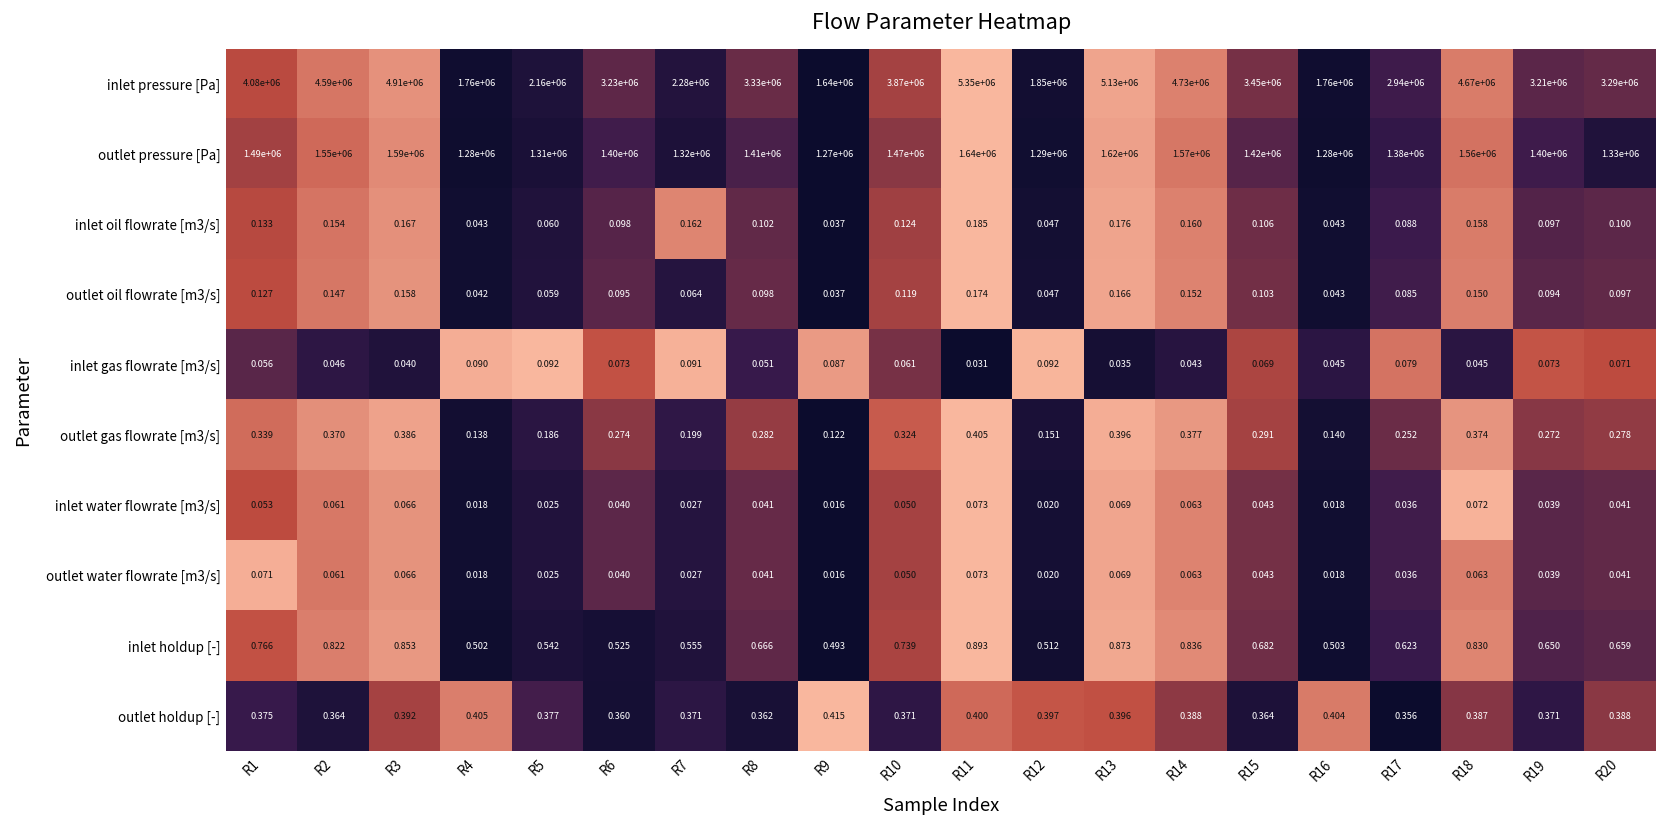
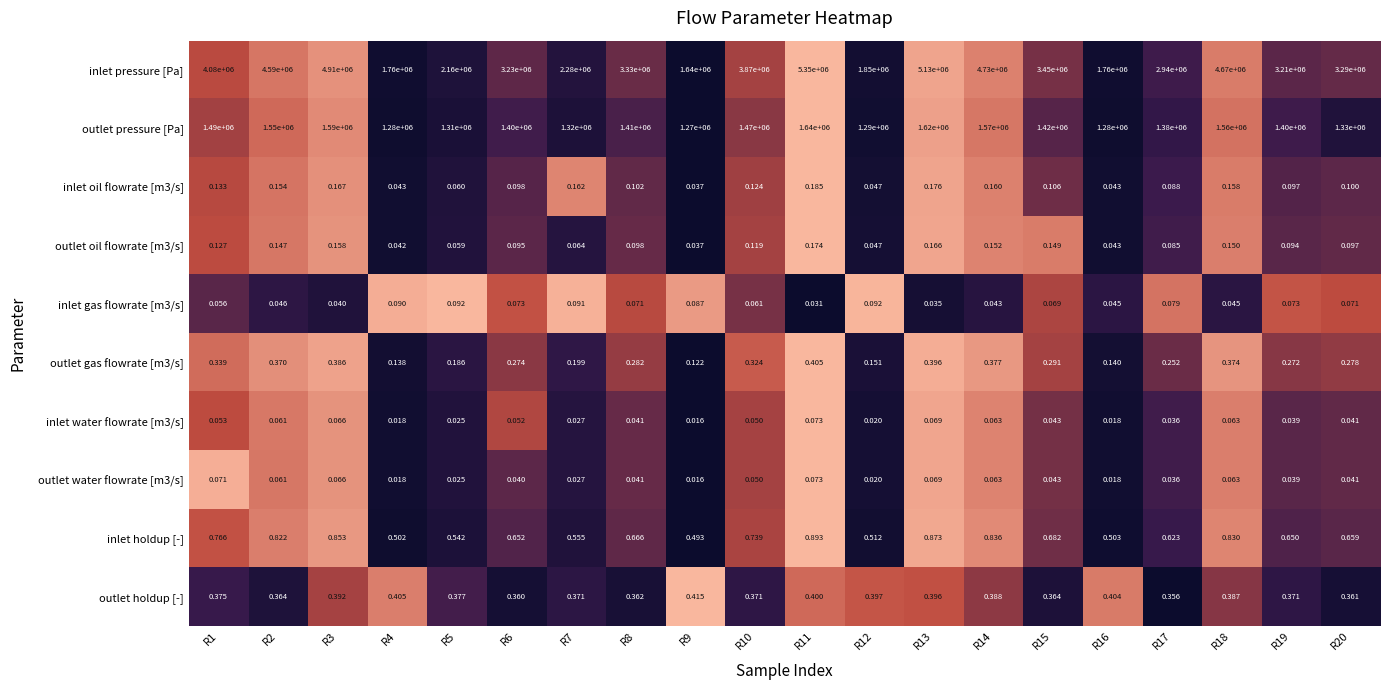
  {
    "inlet pressure [Pa]": {
      "R1": "4.08e+06",
      "R2": "4.59e+06",
      "R3": "4.91e+06",
      "R4": "1.76e+06",
      "R5": "2.16e+06",
      "R6": "3.23e+06",
      "R7": "2.28e+06",
      "R8": "3.33e+06",
      "R9": "1.64e+06",
      "R10": "3.87e+06",
      "R11": "5.35e+06",
      "R12": "1.85e+06",
      "R13": "5.13e+06",
      "R14": "4.73e+06",
      "R15": "3.45e+06",
      "R16": "1.76e+06",
      "R17": "2.94e+06",
      "R18": "4.67e+06",
      "R19": "3.21e+06",
      "R20": "3.29e+06"
    },
    "outlet pressure [Pa]": {
      "R1": "1.49e+06",
      "R2": "1.55e+06",
      "R3": "1.59e+06",
      "R4": "1.28e+06",
      "R5": "1.31e+06",
      "R6": "1.40e+06",
      "R7": "1.32e+06",
      "R8": "1.41e+06",
      "R9": "1.27e+06",
      "R10": "1.47e+06",
      "R11": "1.64e+06",
      "R12": "1.29e+06",
      "R13": "1.62e+06",
      "R14": "1.57e+06",
      "R15": "1.42e+06",
      "R16": "1.28e+06",
      "R17": "1.38e+06",
      "R18": "1.56e+06",
      "R19": "1.40e+06",
      "R20": "1.33e+06"
    },
    "inlet oil flowrate [m3/s]": {
      "R1": "0.133",
      "R2": "0.154",
      "R3": "0.167",
      "R4": "0.043",
      "R5": "0.060",
      "R6": "0.098",
      "R7": "0.162",
      "R8": "0.102",
      "R9": "0.037",
      "R10": "0.124",
      "R11": "0.185",
      "R12": "0.047",
      "R13": "0.176",
      "R14": "0.160",
      "R15": "0.106",
      "R16": "0.043",
      "R17": "0.088",
      "R18": "0.158",
      "R19": "0.097",
      "R20": "0.100"
    },
    "outlet oil flowrate [m3/s]": {
      "R1": "0.127",
      "R2": "0.147",
      "R3": "0.158",
      "R4": "0.042",
      "R5": "0.059",
      "R6": "0.095",
      "R7": "0.064",
      "R8": "0.098",
      "R9": "0.037",
      "R10": "0.119",
      "R11": "0.174",
      "R12": "0.047",
      "R13": "0.166",
      "R14": "0.152",
-     "R15": "0.103",
+     "R15": "0.149",
      "R16": "0.043",
      "R17": "0.085",
      "R18": "0.150",
      "R19": "0.094",
      "R20": "0.097"
    },
    "inlet gas flowrate [m3/s]": {
      "R1": "0.056",
      "R2": "0.046",
      "R3": "0.040",
      "R4": "0.090",
      "R5": "0.092",
      "R6": "0.073",
      "R7": "0.091",
-     "R8": "0.051",
+     "R8": "0.071",
      "R9": "0.087",
      "R10": "0.061",
      "R11": "0.031",
      "R12": "0.092",
      "R13": "0.035",
      "R14": "0.043",
      "R15": "0.069",
      "R16": "0.045",
      "R17": "0.079",
      "R18": "0.045",
      "R19": "0.073",
      "R20": "0.071"
    },
    "outlet gas flowrate [m3/s]": {
      "R1": "0.339",
      "R2": "0.370",
      "R3": "0.386",
      "R4": "0.138",
      "R5": "0.186",
      "R6": "0.274",
      "R7": "0.199",
      "R8": "0.282",
      "R9": "0.122",
      "R10": "0.324",
      "R11": "0.405",
      "R12": "0.151",
      "R13": "0.396",
      "R14": "0.377",
      "R15": "0.291",
      "R16": "0.140",
      "R17": "0.252",
      "R18": "0.374",
      "R19": "0.272",
      "R20": "0.278"
    },
    "inlet water flowrate [m3/s]": {
      "R1": "0.053",
      "R2": "0.061",
      "R3": "0.066",
      "R4": "0.018",
      "R5": "0.025",
-     "R6": "0.040",
+     "R6": "0.052",
      "R7": "0.027",
      "R8": "0.041",
      "R9": "0.016",
      "R10": "0.050",
      "R11": "0.073",
      "R12": "0.020",
      "R13": "0.069",
      "R14": "0.063",
      "R15": "0.043",
      "R16": "0.018",
      "R17": "0.036",
-     "R18": "0.072",
+     "R18": "0.063",
      "R19": "0.039",
      "R20": "0.041"
    },
    "outlet water flowrate [m3/s]": {
      "R1": "0.071",
      "R2": "0.061",
      "R3": "0.066",
      "R4": "0.018",
      "R5": "0.025",
      "R6": "0.040",
      "R7": "0.027",
      "R8": "0.041",
      "R9": "0.016",
      "R10": "0.050",
      "R11": "0.073",
      "R12": "0.020",
      "R13": "0.069",
      "R14": "0.063",
      "R15": "0.043",
      "R16": "0.018",
      "R17": "0.036",
      "R18": "0.063",
      "R19": "0.039",
      "R20": "0.041"
    },
    "inlet holdup [-]": {
      "R1": "0.766",
      "R2": "0.822",
      "R3": "0.853",
      "R4": "0.502",
      "R5": "0.542",
-     "R6": "0.525",
+     "R6": "0.652",
      "R7": "0.555",
      "R8": "0.666",
      "R9": "0.493",
      "R10": "0.739",
      "R11": "0.893",
      "R12": "0.512",
      "R13": "0.873",
      "R14": "0.836",
      "R15": "0.682",
      "R16": "0.503",
      "R17": "0.623",
      "R18": "0.830",
      "R19": "0.650",
      "R20": "0.659"
    },
    "outlet holdup [-]": {
      "R1": "0.375",
      "R2": "0.364",
      "R3": "0.392",
      "R4": "0.405",
      "R5": "0.377",
      "R6": "0.360",
      "R7": "0.371",
      "R8": "0.362",
      "R9": "0.415",
      "R10": "0.371",
      "R11": "0.400",
      "R12": "0.397",
      "R13": "0.396",
      "R14": "0.388",
      "R15": "0.364",
      "R16": "0.404",
      "R17": "0.356",
      "R18": "0.387",
      "R19": "0.371",
-     "R20": "0.388"
+     "R20": "0.361"
    }
  }
